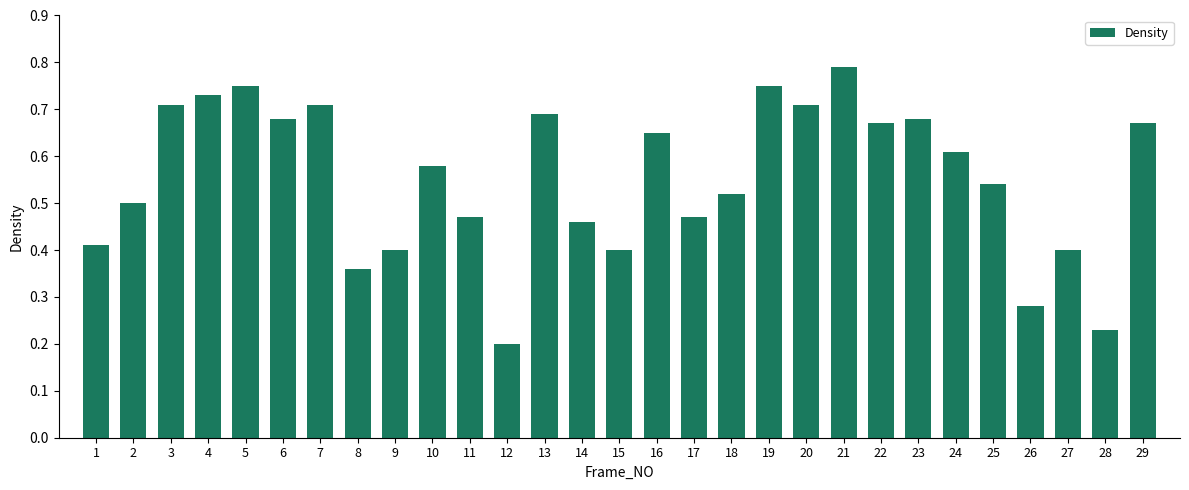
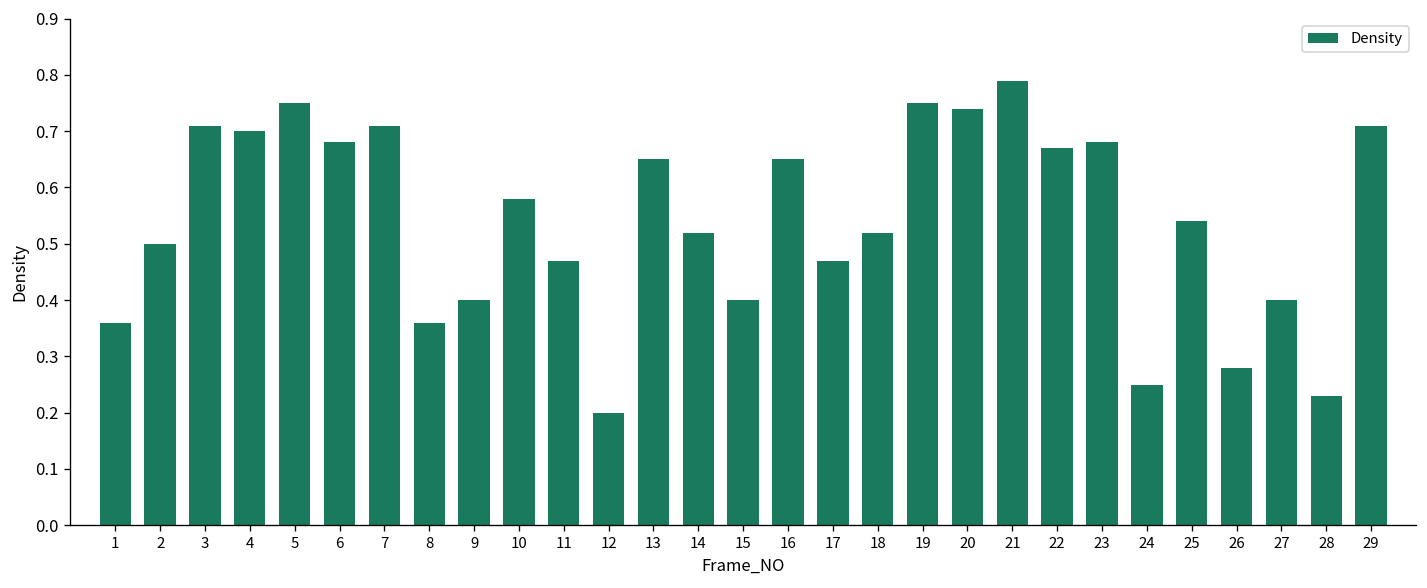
  {
-   "1": 0.41,
+   "1": 0.36,
    "2": 0.50,
    "3": 0.71,
-   "4": 0.73,
+   "4": 0.70,
    "5": 0.75,
    "6": 0.68,
    "7": 0.71,
    "8": 0.36,
    "9": 0.40,
    "10": 0.58,
    "11": 0.47,
    "12": 0.20,
-   "13": 0.69,
-   "14": 0.46,
+   "13": 0.65,
+   "14": 0.52,
    "15": 0.40,
    "16": 0.65,
    "17": 0.47,
    "18": 0.52,
    "19": 0.75,
-   "20": 0.71,
+   "20": 0.74,
    "21": 0.79,
    "22": 0.67,
    "23": 0.68,
-   "24": 0.61,
+   "24": 0.25,
    "25": 0.54,
    "26": 0.28,
    "27": 0.40,
    "28": 0.23,
-   "29": 0.67
+   "29": 0.71
  }
